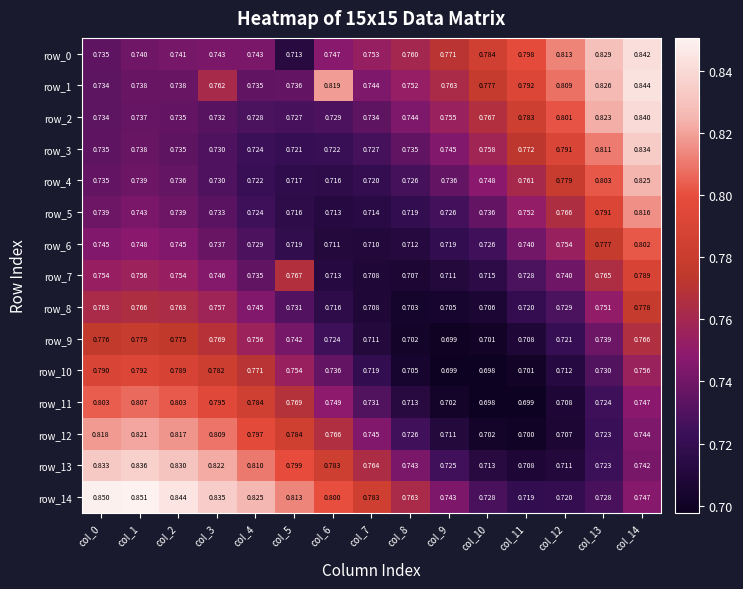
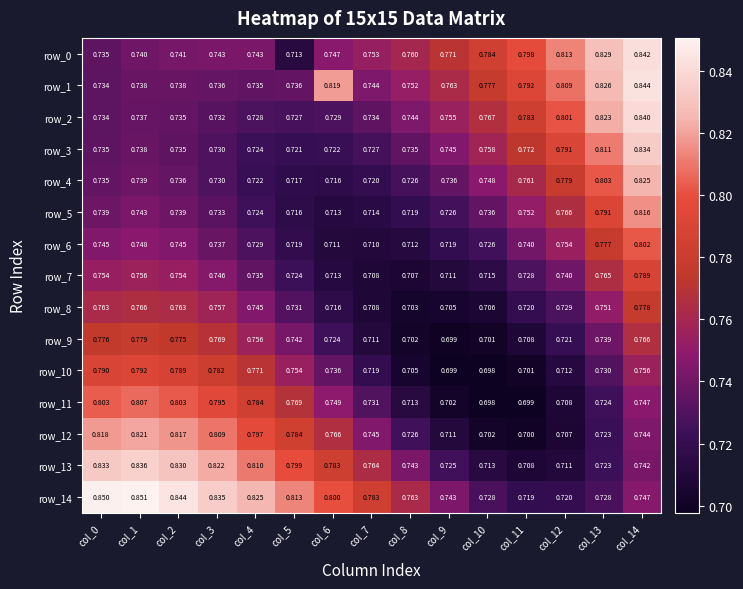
  {
    "row_1": {
      "col_0": 0.734,
      "col_1": 0.738,
      "col_2": 0.738,
-     "col_3": 0.762,
+     "col_3": 0.736,
      "col_4": 0.735,
      "col_5": 0.736,
      "col_6": 0.819,
      "col_7": 0.744,
      "col_8": 0.752,
      "col_9": 0.763,
      "col_10": 0.777,
      "col_11": 0.792,
      "col_12": 0.809,
      "col_13": 0.826,
      "col_14": 0.844
    },
    "row_7": {
      "col_0": 0.754,
      "col_1": 0.756,
      "col_2": 0.754,
      "col_3": 0.746,
      "col_4": 0.735,
-     "col_5": 0.767,
+     "col_5": 0.724,
      "col_6": 0.713,
      "col_7": 0.708,
      "col_8": 0.707,
      "col_9": 0.711,
      "col_10": 0.715,
      "col_11": 0.728,
      "col_12": 0.740,
      "col_13": 0.765,
      "col_14": 0.789
    }
  }
